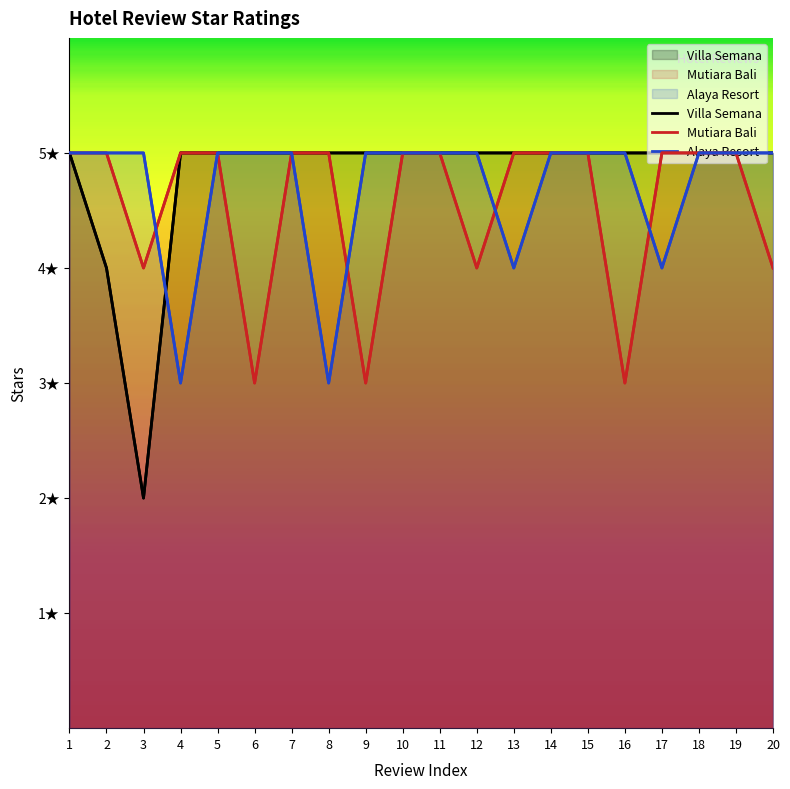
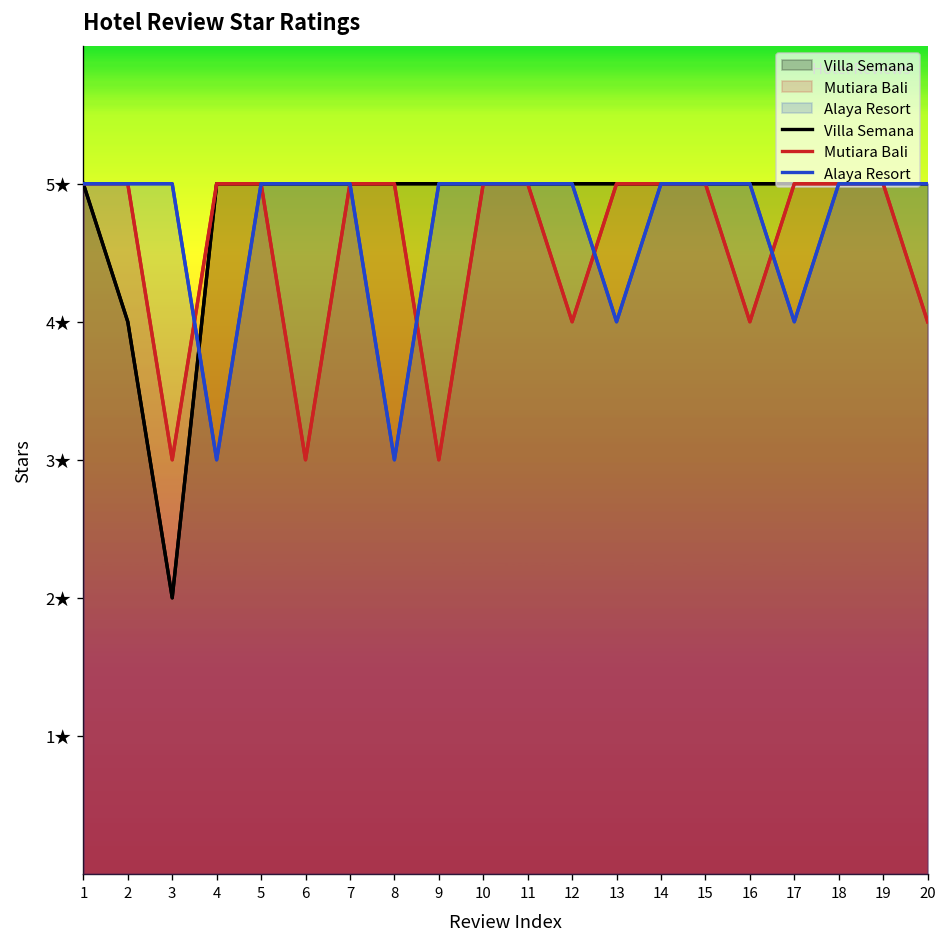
  {
    "Villa Semana": {
      "2": "4★",
      "3": "2★"
    },
    "Mutiara Bali": {
-     "3": "4★",
+     "3": "3★",
      "6": "3★",
      "9": "3★",
      "12": "4★",
-     "16": "3★",
+     "16": "4★",
      "20": "4★"
    },
    "Alaya Resort": {
      "3": "5★",
      "4": "3★",
      "8": "3★",
      "13": "4★",
      "17": "4★"
    }
  }
